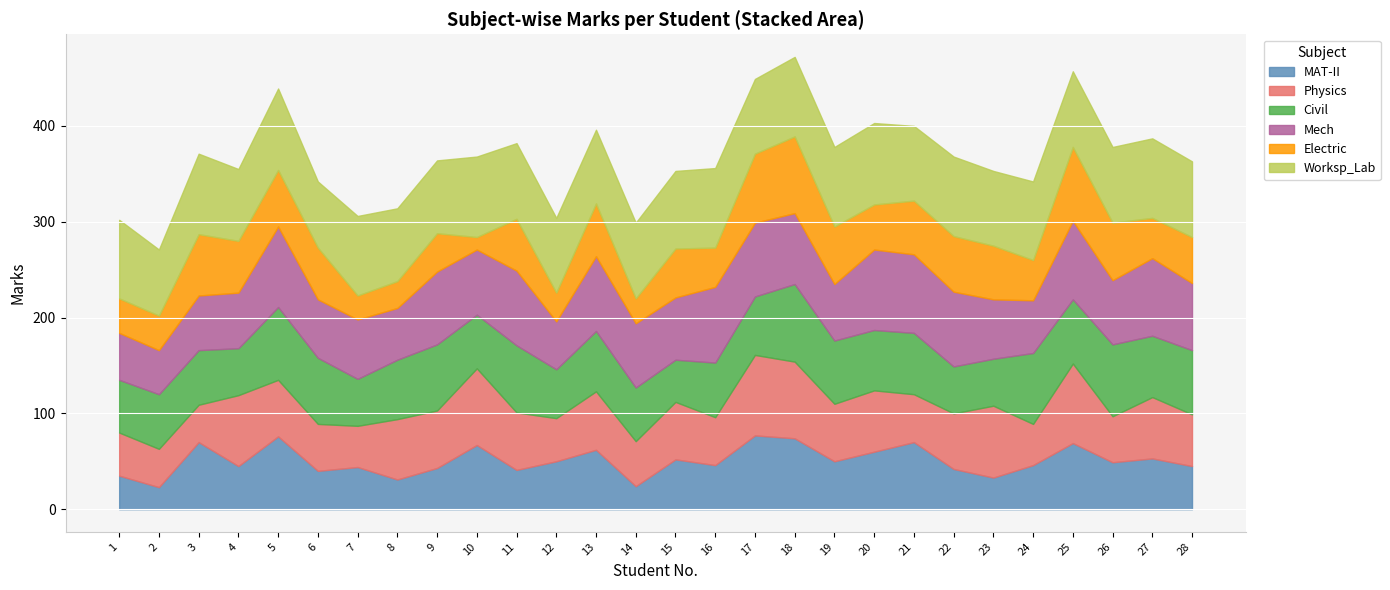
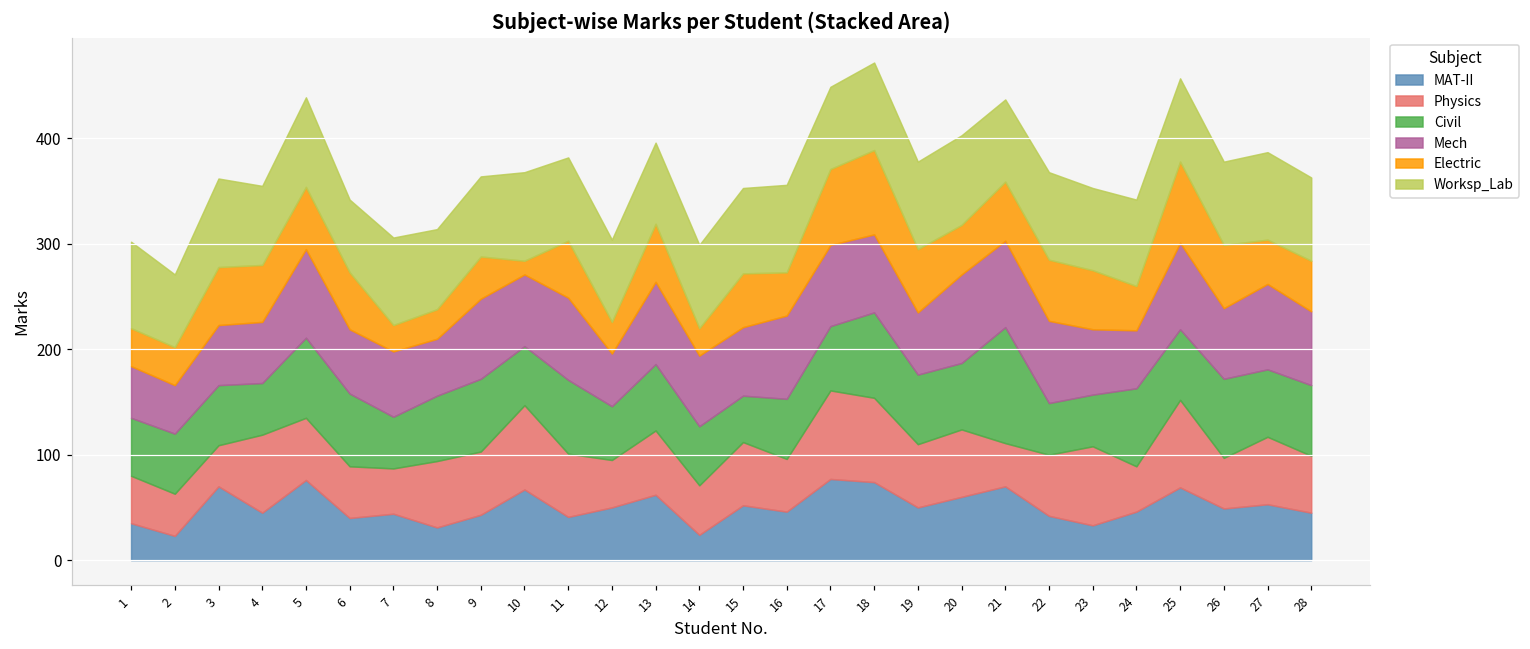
  {
    "MAT-II": {
      "1": 40,
      "2": 20,
      "3": 70,
      "4": 50,
      "5": 80,
      "6": 40,
      "7": 40,
      "8": 30,
      "9": 40,
      "10": 70,
      "11": 40,
      "12": 50,
      "13": 60,
      "14": 20,
      "15": 50,
      "16": 50,
      "17": 80,
      "18": 70,
      "19": 50,
      "20": 60,
      "21": 70,
      "22": 40,
      "23": 30,
      "24": 50,
      "25": 70,
      "26": 50,
      "27": 50,
      "28": 50
    },
    "Physics": {
      "1": 50,
      "2": 40,
      "3": 40,
      "4": 70,
      "5": 60,
      "6": 50,
      "7": 40,
      "8": 60,
      "9": 60,
      "10": 80,
      "11": 60,
      "12": 50,
      "13": 60,
      "14": 50,
      "15": 60,
      "16": 50,
      "17": 80,
      "18": 80,
      "19": 60,
      "20": 60,
-     "21": 50,
+     "21": 40,
      "22": 60,
      "23": 80,
      "24": 40,
      "25": 80,
      "26": 50,
      "27": 60,
      "28": 50
    },
    "Civil": {
      "1": 60,
      "2": 60,
      "3": 60,
      "4": 50,
      "5": 80,
      "6": 70,
      "7": 50,
      "8": 60,
      "9": 70,
      "10": 60,
      "11": 70,
      "12": 50,
      "13": 60,
      "14": 60,
      "15": 40,
      "16": 60,
      "17": 60,
      "18": 80,
      "19": 70,
      "20": 60,
-     "21": 60,
+     "21": 110,
      "22": 50,
      "23": 50,
      "24": 70,
      "25": 70,
      "26": 80,
      "27": 60,
      "28": 70
    },
    "Mech": {
      "1": 50,
      "2": 50,
      "3": 60,
      "4": 60,
      "5": 80,
      "6": 60,
      "7": 60,
      "8": 50,
      "9": 80,
      "10": 70,
      "11": 80,
      "12": 50,
      "13": 80,
      "14": 70,
      "15": 70,
      "16": 80,
      "17": 80,
      "18": 70,
      "19": 60,
      "20": 80,
      "21": 80,
      "22": 80,
      "23": 60,
      "24": 60,
      "25": 80,
      "26": 70,
      "27": 80,
      "28": 70
    },
    "Electric": {
      "1": 40,
      "2": 40,
-     "3": 64,
+     "3": 55,
      "4": 50,
      "5": 60,
      "6": 50,
      "7": 30,
      "8": 30,
      "9": 40,
      "10": 10,
      "11": 50,
      "12": 30,
      "13": 60,
      "14": 30,
      "15": 50,
      "16": 40,
      "17": 70,
      "18": 80,
      "19": 60,
      "20": 50,
      "21": 60,
      "22": 60,
      "23": 60,
      "24": 40,
      "25": 80,
      "26": 60,
      "27": 40,
      "28": 50
    },
    "Worksp_Lab": {
      "1": 80,
      "2": 70,
      "3": 80,
      "4": 80,
      "5": 90,
      "6": 70,
      "7": 80,
      "8": 80,
      "9": 80,
      "10": 80,
      "11": 80,
      "12": 80,
      "13": 80,
      "14": 80,
      "15": 80,
      "16": 80,
      "17": 80,
      "18": 80,
      "19": 80,
      "20": 90,
      "21": 80,
      "22": 80,
      "23": 80,
      "24": 80,
      "25": 80,
      "26": 80,
      "27": 80,
      "28": 80
    }
  }
